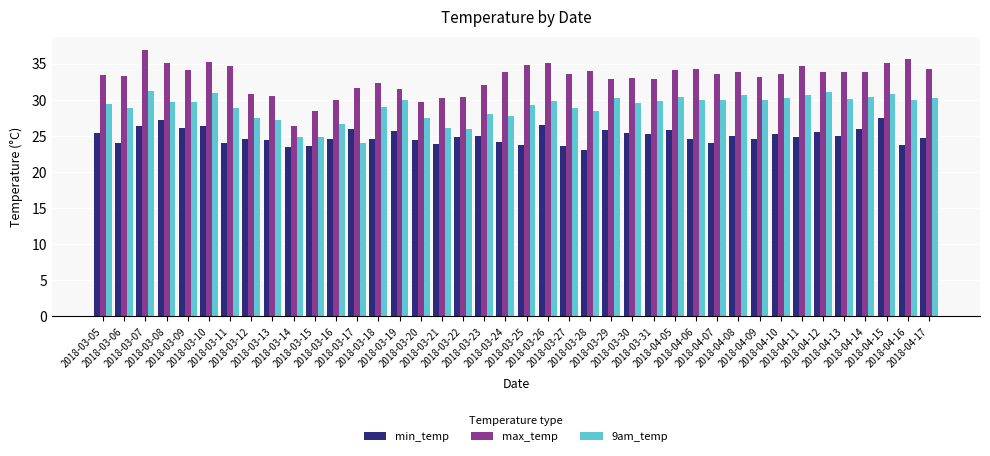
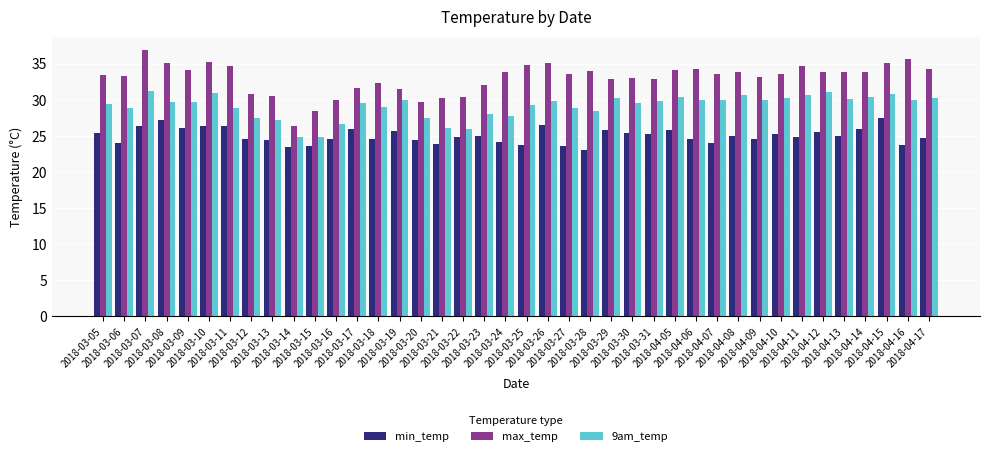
  {
    "min_temp": {
      "2018-03-05": 25,
      "2018-03-06": 24,
      "2018-03-07": 26,
      "2018-03-08": 27,
      "2018-03-09": 26,
      "2018-03-10": 26,
-     "2018-03-11": 24,
+     "2018-03-11": 26,
      "2018-03-12": 25,
      "2018-03-13": 24,
      "2018-03-14": 23,
      "2018-03-15": 24,
      "2018-03-16": 25,
      "2018-03-17": 26,
      "2018-03-18": 25,
      "2018-03-19": 26,
      "2018-03-20": 24,
      "2018-03-21": 24,
      "2018-03-22": 25,
      "2018-03-23": 25,
      "2018-03-24": 24,
      "2018-03-25": 24,
      "2018-03-26": 27,
      "2018-03-27": 24,
      "2018-03-28": 23,
      "2018-03-29": 26,
      "2018-03-30": 25,
      "2018-03-31": 25,
      "2018-04-05": 26,
      "2018-04-06": 25,
      "2018-04-07": 24,
      "2018-04-08": 25,
      "2018-04-09": 25,
      "2018-04-10": 25,
      "2018-04-11": 25,
      "2018-04-12": 26,
      "2018-04-13": 25,
      "2018-04-14": 26,
      "2018-04-15": 28,
      "2018-04-16": 24,
      "2018-04-17": 25
    },
    "max_temp": {
      "2018-03-05": 33,
      "2018-03-06": 33,
      "2018-03-07": 37,
      "2018-03-08": 35,
      "2018-03-09": 34,
      "2018-03-10": 35,
      "2018-03-11": 35,
      "2018-03-12": 31,
      "2018-03-13": 31,
      "2018-03-14": 26,
      "2018-03-15": 29,
      "2018-03-16": 30,
      "2018-03-17": 32,
      "2018-03-18": 32,
      "2018-03-19": 32,
      "2018-03-20": 30,
      "2018-03-21": 30,
      "2018-03-22": 30,
      "2018-03-23": 32,
      "2018-03-24": 34,
      "2018-03-25": 35,
      "2018-03-26": 35,
      "2018-03-27": 34,
      "2018-03-28": 34,
      "2018-03-29": 33,
      "2018-03-30": 33,
      "2018-03-31": 33,
      "2018-04-05": 34,
      "2018-04-06": 34,
      "2018-04-07": 34,
      "2018-04-08": 34,
      "2018-04-09": 33,
      "2018-04-10": 34,
      "2018-04-11": 35,
      "2018-04-12": 34,
      "2018-04-13": 34,
      "2018-04-14": 34,
      "2018-04-15": 35,
      "2018-04-16": 36,
      "2018-04-17": 34
    },
    "9am_temp": {
      "2018-03-05": 29,
      "2018-03-06": 29,
      "2018-03-07": 31,
      "2018-03-08": 30,
      "2018-03-09": 30,
      "2018-03-10": 31,
      "2018-03-11": 29,
      "2018-03-12": 27,
      "2018-03-13": 27,
      "2018-03-14": 25,
      "2018-03-15": 25,
      "2018-03-16": 27,
-     "2018-03-17": 24,
+     "2018-03-17": 30,
      "2018-03-18": 29,
      "2018-03-19": 30,
      "2018-03-20": 27,
      "2018-03-21": 26,
      "2018-03-22": 26,
      "2018-03-23": 28,
      "2018-03-24": 28,
      "2018-03-25": 29,
      "2018-03-26": 30,
      "2018-03-27": 29,
      "2018-03-28": 29,
      "2018-03-29": 30,
      "2018-03-30": 30,
      "2018-03-31": 30,
      "2018-04-05": 30,
      "2018-04-06": 30,
      "2018-04-07": 30,
      "2018-04-08": 31,
      "2018-04-09": 30,
      "2018-04-10": 30,
      "2018-04-11": 31,
      "2018-04-12": 31,
      "2018-04-13": 30,
      "2018-04-14": 30,
      "2018-04-15": 31,
      "2018-04-16": 30,
      "2018-04-17": 30
    }
  }
